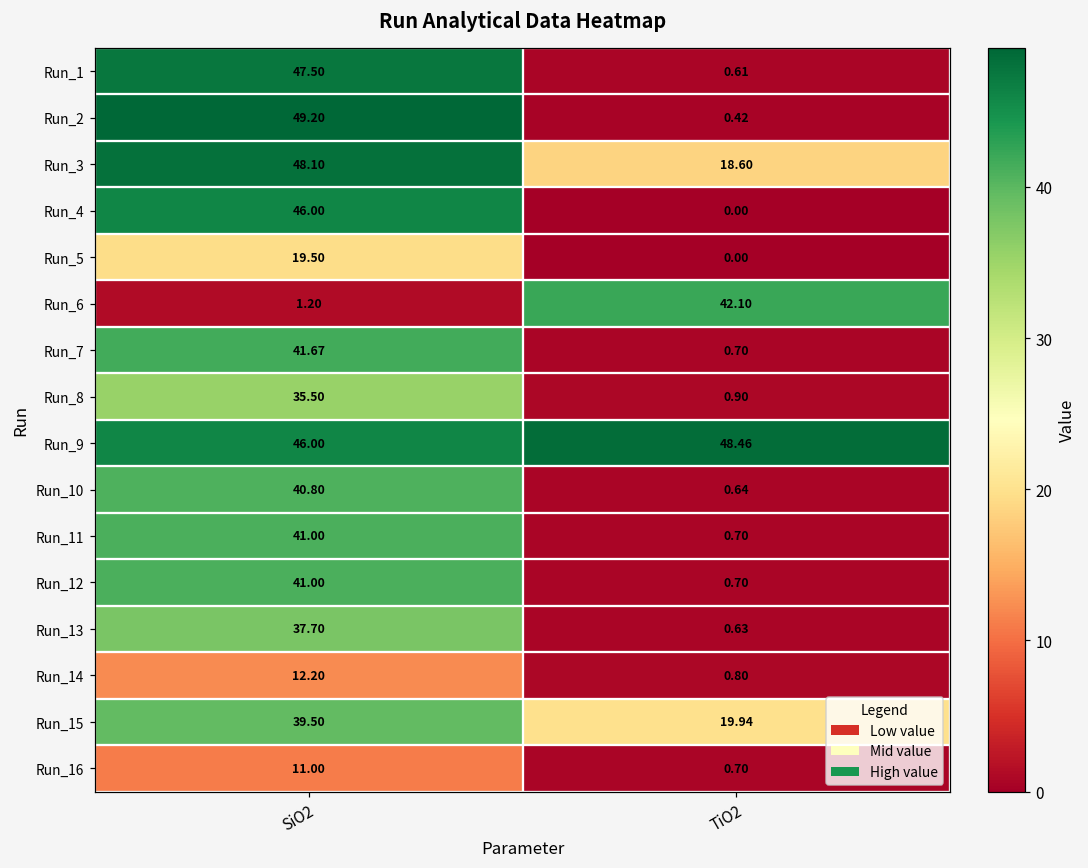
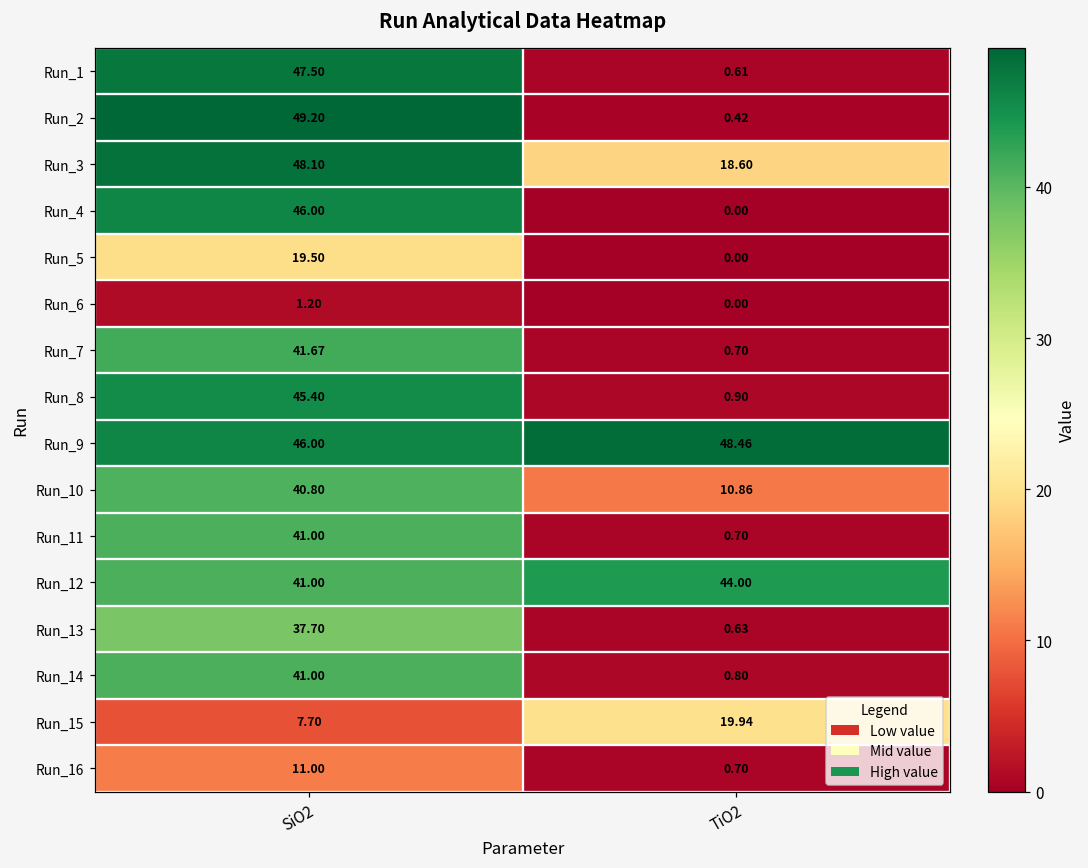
  {
    "Run_1": {
      "SiO2": 47.50,
      "TiO2": 0.61
    },
    "Run_2": {
      "SiO2": 49.20,
      "TiO2": 0.42
    },
    "Run_3": {
      "SiO2": 48.10,
      "TiO2": 18.60
    },
    "Run_4": {
      "SiO2": 46.00,
      "TiO2": 0.00
    },
    "Run_5": {
      "SiO2": 19.50,
      "TiO2": 0.00
    },
    "Run_6": {
      "SiO2": 1.20,
-     "TiO2": 42.10
+     "TiO2": 0.00
    },
    "Run_7": {
      "SiO2": 41.67,
      "TiO2": 0.70
    },
    "Run_8": {
-     "SiO2": 35.50,
+     "SiO2": 45.40,
      "TiO2": 0.90
    },
    "Run_9": {
      "SiO2": 46.00,
      "TiO2": 48.46
    },
    "Run_10": {
      "SiO2": 40.80,
-     "TiO2": 0.64
+     "TiO2": 10.86
    },
    "Run_11": {
      "SiO2": 41.00,
      "TiO2": 0.70
    },
    "Run_12": {
      "SiO2": 41.00,
-     "TiO2": 0.70
+     "TiO2": 44.00
    },
    "Run_13": {
      "SiO2": 37.70,
      "TiO2": 0.63
    },
    "Run_14": {
-     "SiO2": 12.20,
+     "SiO2": 41.00,
      "TiO2": 0.80
    },
    "Run_15": {
-     "SiO2": 39.50,
+     "SiO2": 7.70,
      "TiO2": 19.94
    },
    "Run_16": {
      "SiO2": 11.00,
      "TiO2": 0.70
    }
  }
